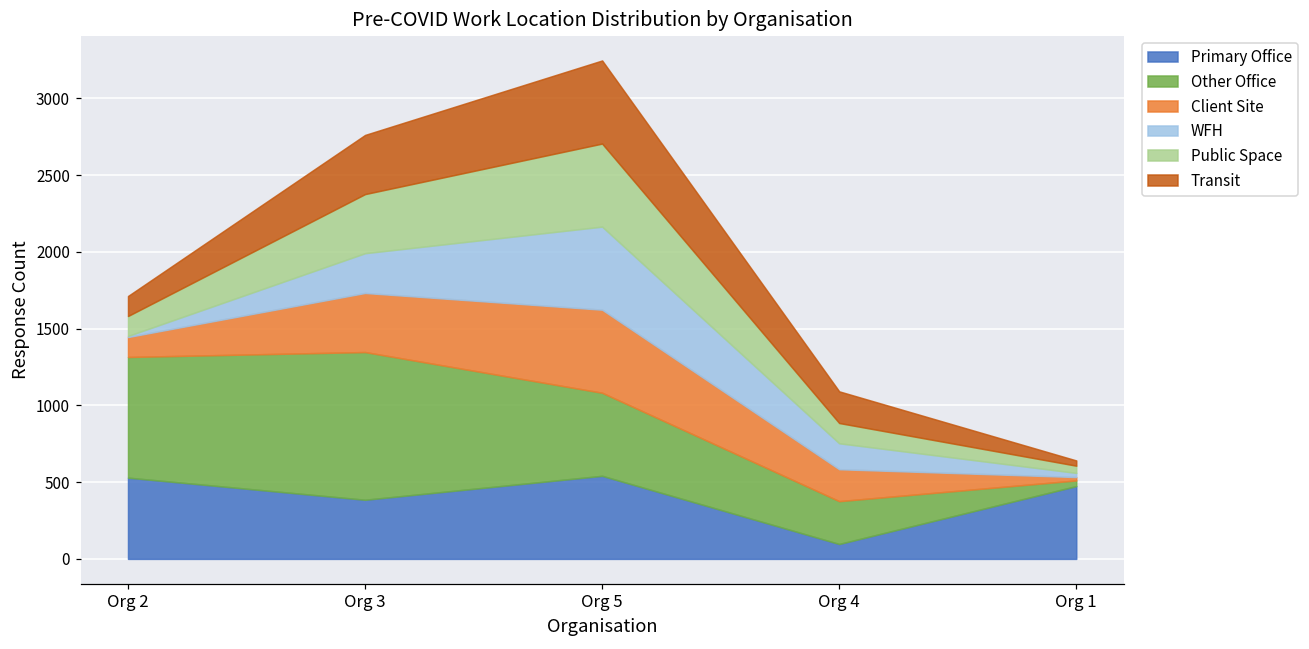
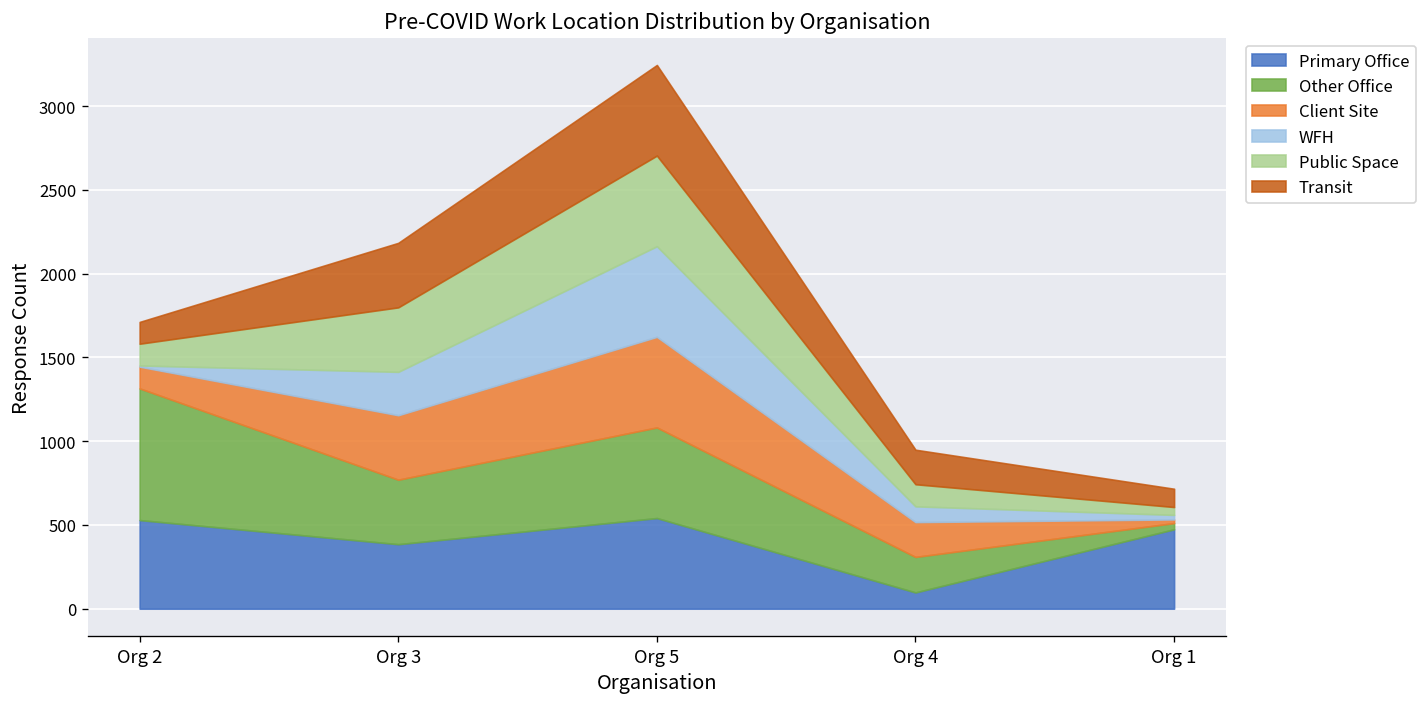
  {
    "Primary Office": {
      "Org 2": 530,
      "Org 3": 390,
      "Org 5": 540,
      "Org 4": 100,
      "Org 1": 470
    },
    "Other Office": {
      "Org 2": 790,
-     "Org 3": 960,
+     "Org 3": 390,
      "Org 5": 540,
-     "Org 4": 280,
+     "Org 4": 210,
      "Org 1": 40
    },
    "Client Site": {
      "Org 3": 390,
      "Org 5": 540,
      "Org 4": 210,
      "Org 1": 20
    },
    "WFH": {
      "Org 3": 260,
      "Org 5": 540,
-     "Org 4": 170,
+     "Org 4": 90,
      "Org 1": 30
    },
    "Public Space": {
      "Org 2": 130,
      "Org 3": 390,
      "Org 5": 540,
      "Org 4": 130,
      "Org 1": 50
    },
    "Transit": {
      "Org 2": 130,
      "Org 3": 390,
      "Org 5": 540,
      "Org 4": 210,
-     "Org 1": 30
+     "Org 1": 110
    }
  }
